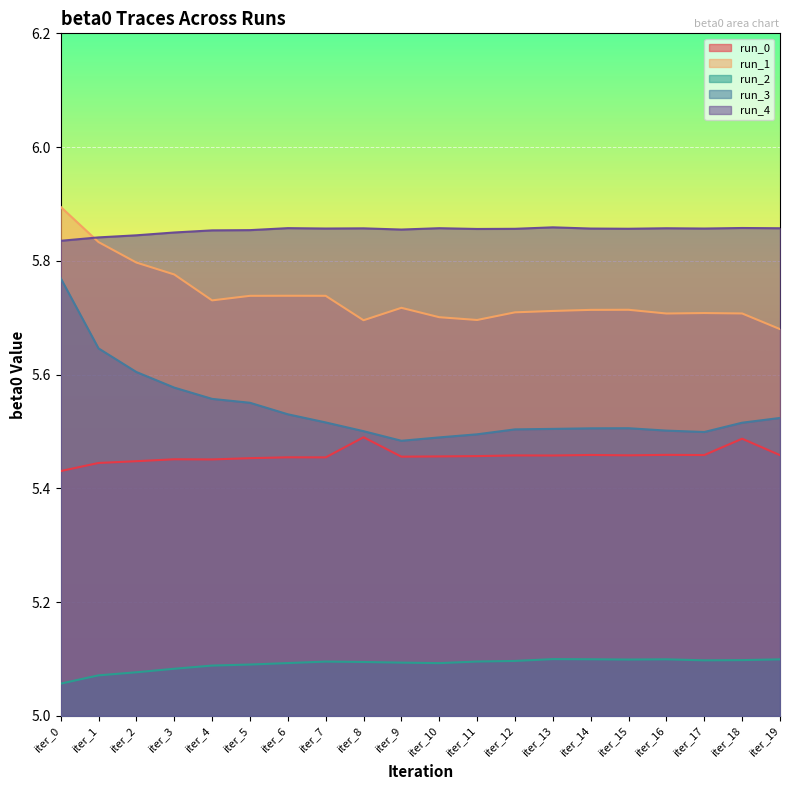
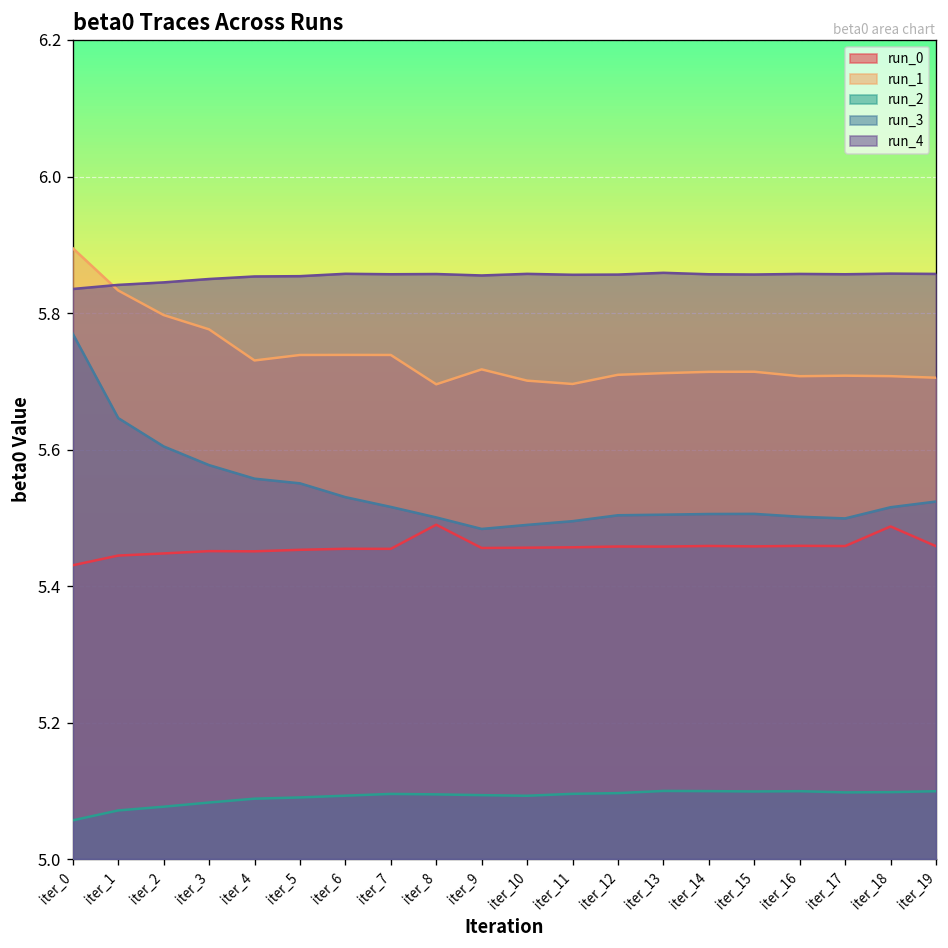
  {
    "run_0": {
      "iter_0": 5.43,
      "iter_1": 5.44,
      "iter_2": 5.45,
      "iter_3": 5.45,
      "iter_4": 5.45,
      "iter_5": 5.45,
      "iter_6": 5.45,
      "iter_7": 5.45,
      "iter_8": 5.49,
      "iter_9": 5.46,
      "iter_10": 5.46,
      "iter_11": 5.46,
      "iter_12": 5.46,
      "iter_13": 5.46,
      "iter_14": 5.46,
      "iter_15": 5.46,
      "iter_16": 5.46,
      "iter_17": 5.46,
      "iter_18": 5.49,
      "iter_19": 5.46
    },
    "run_1": {
      "iter_0": 5.89,
      "iter_1": 5.83,
      "iter_2": 5.80,
      "iter_3": 5.78,
      "iter_4": 5.73,
      "iter_5": 5.74,
      "iter_6": 5.74,
      "iter_7": 5.74,
      "iter_8": 5.70,
      "iter_9": 5.72,
      "iter_10": 5.70,
      "iter_11": 5.70,
      "iter_12": 5.71,
      "iter_13": 5.71,
      "iter_14": 5.71,
      "iter_15": 5.71,
      "iter_16": 5.71,
      "iter_17": 5.71,
      "iter_18": 5.71,
-     "iter_19": 5.68
+     "iter_19": 5.71
    }
  }
